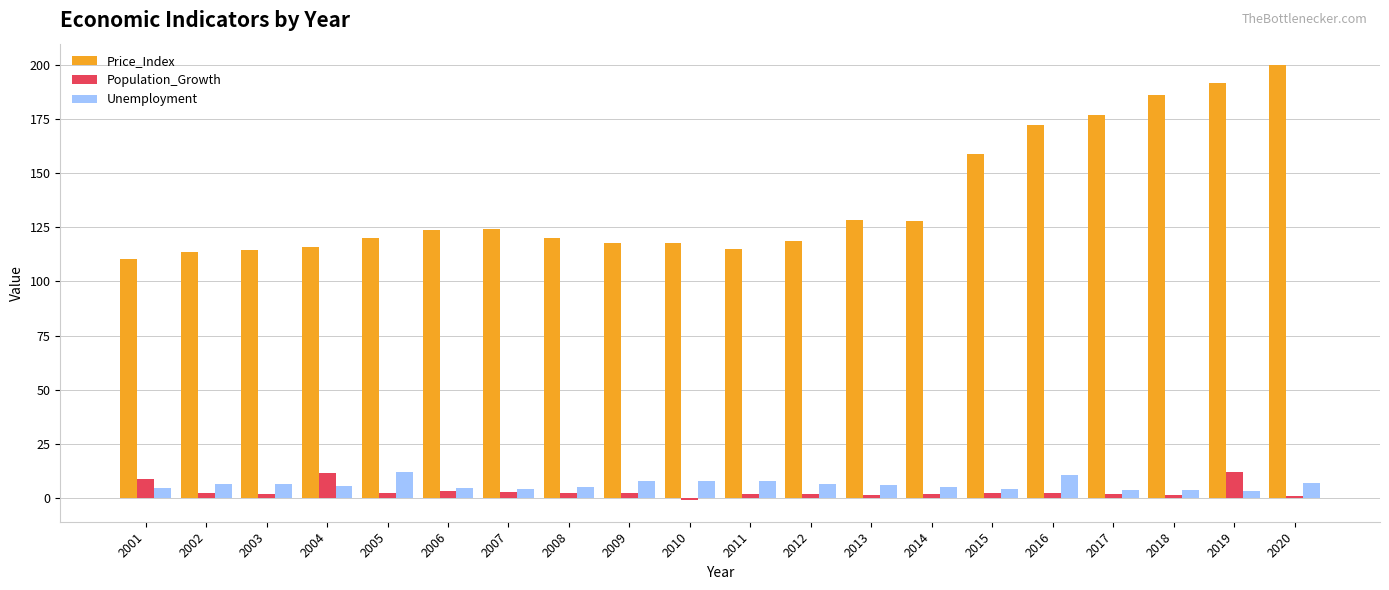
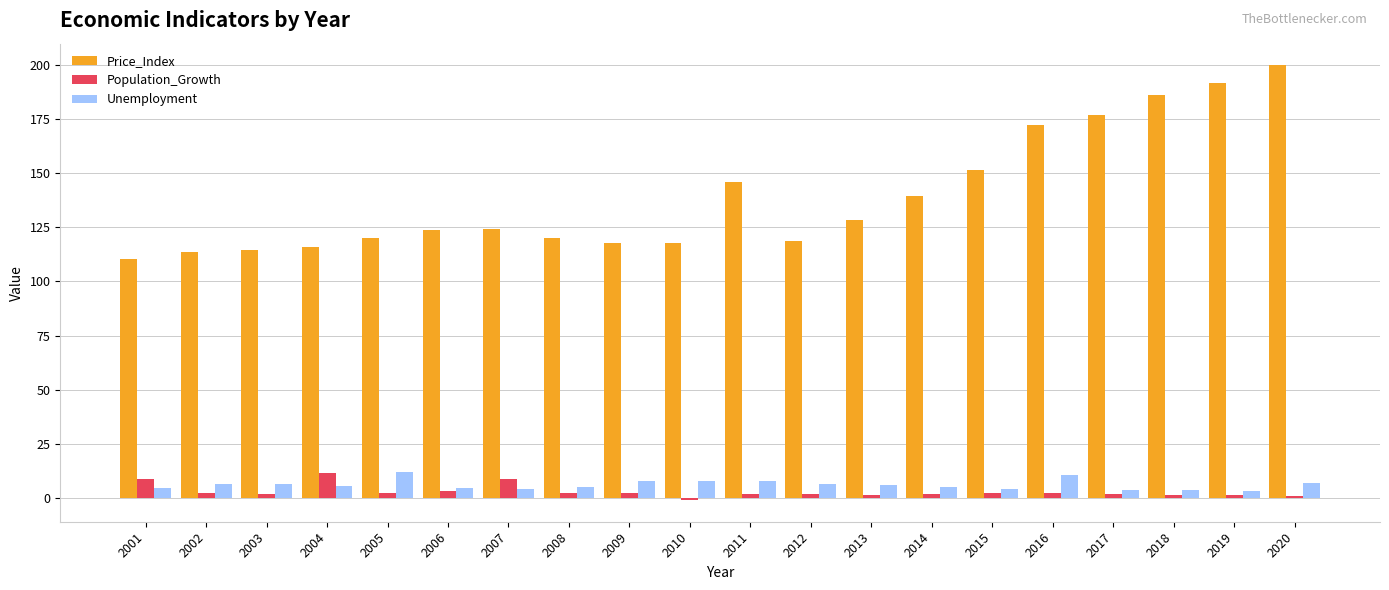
  {
    "Price_Index": {
      "2001": 110,
      "2002": 113,
      "2003": 114,
      "2004": 116,
      "2005": 120,
      "2006": 124,
      "2007": 124,
      "2008": 120,
      "2009": 117,
      "2010": 118,
-     "2011": 115,
+     "2011": 146,
      "2012": 118,
      "2013": 128,
-     "2014": 128,
-     "2015": 159,
+     "2014": 139,
+     "2015": 151,
      "2016": 172,
      "2017": 177,
      "2018": 186,
      "2019": 191,
      "2020": 200
    },
    "Population_Growth": {
      "2001": 9,
      "2002": 2,
      "2003": 2,
      "2004": 12,
      "2005": 2,
      "2006": 3,
-     "2007": 3,
+     "2007": 9,
      "2008": 2,
      "2009": 2,
      "2011": 2,
      "2012": 2,
      "2013": 2,
      "2014": 2,
      "2015": 2,
      "2016": 2,
      "2017": 2,
      "2018": 2,
-     "2019": 12,
+     "2019": 2,
      "2020": 1
    },
    "Unemployment": {
      "2001": 5,
      "2002": 6,
      "2003": 7,
      "2004": 6,
      "2005": 12,
      "2006": 5,
      "2007": 4,
      "2008": 5,
      "2009": 8,
      "2010": 8,
      "2011": 8,
      "2012": 7,
      "2013": 6,
      "2014": 5,
      "2015": 4,
      "2016": 11,
      "2017": 4,
      "2018": 4,
      "2019": 3,
      "2020": 7
    }
  }
